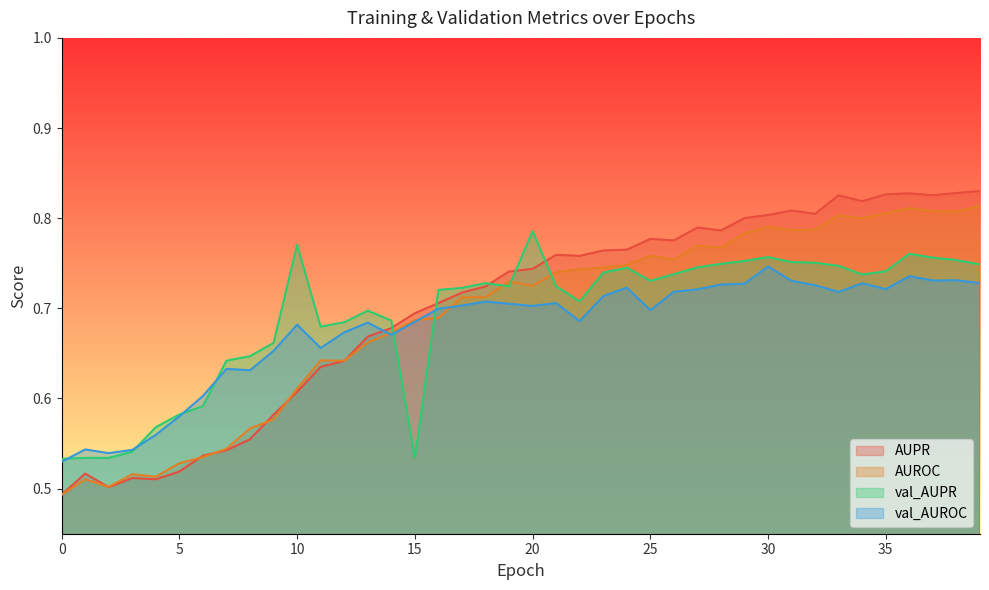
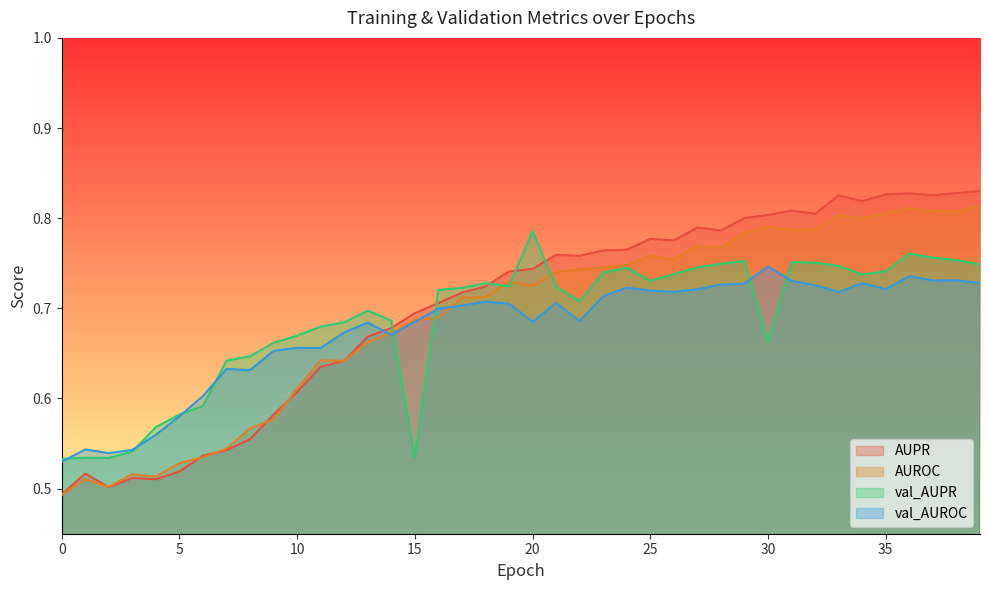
  {
    "val_AUPR": {
      "0": 0.53,
-     "10": 0.77,
+     "10": 0.67,
      "15": 0.53,
      "20": 0.79,
      "25": 0.73,
-     "30": 0.76,
+     "30": 0.66,
      "35": 0.74
    },
    "val_AUROC": {
      "0": 0.53,
-     "10": 0.68,
-     "20": 0.70,
-     "25": 0.70,
+     "10": 0.66,
+     "20": 0.69,
+     "25": 0.72,
      "30": 0.75,
      "35": 0.72
    }
  }
